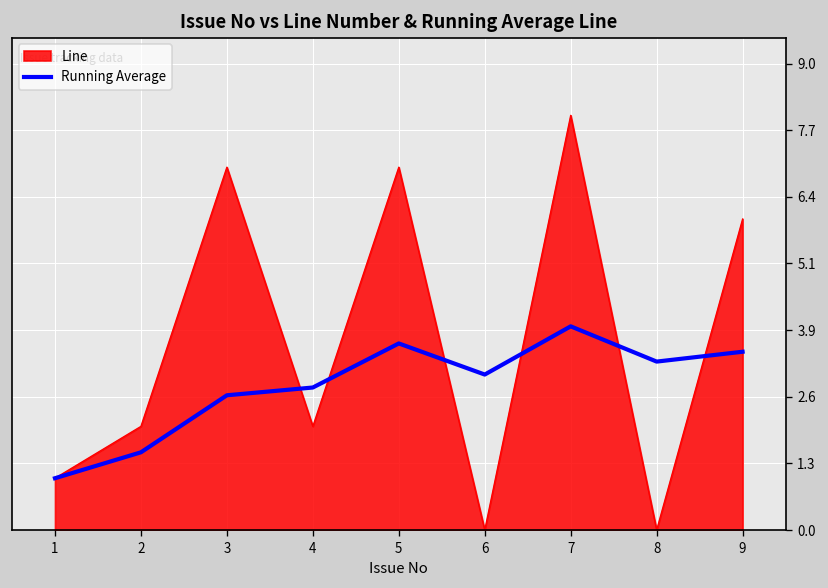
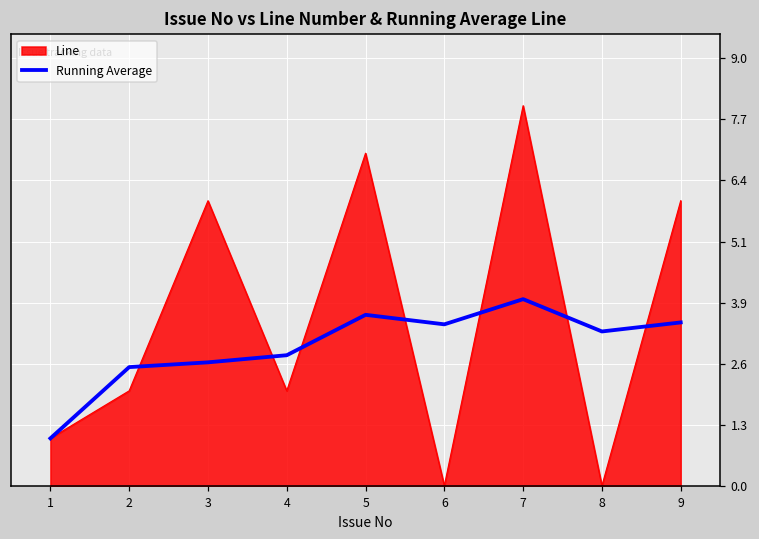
  {
    "Line": {
      "2": 2,
-     "3": 7,
+     "3": 6,
      "4": 2,
      "5": 7,
      "6": 0,
      "7": 8,
      "8": 0,
      "9": 6
    },
    "Running Average": {
-     "2": 1.5,
+     "2": 2.5,
      "3": 2.6,
      "4": 2.8,
      "5": 3.6,
-     "6": 3.0,
+     "6": 3.4,
      "7": 3.9,
      "8": 3.3,
      "9": 3.4
    }
  }
